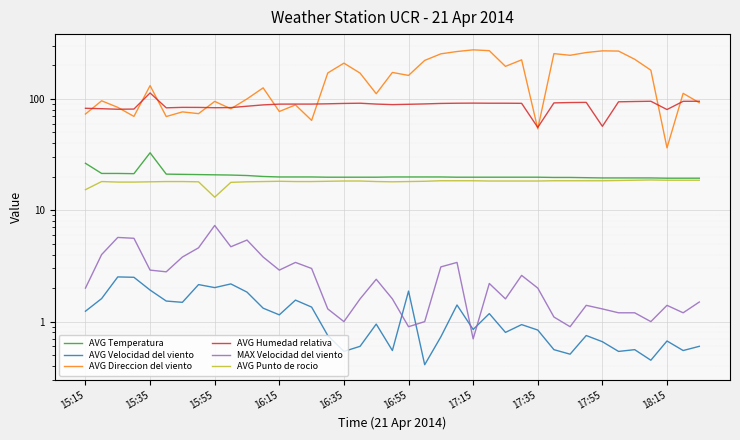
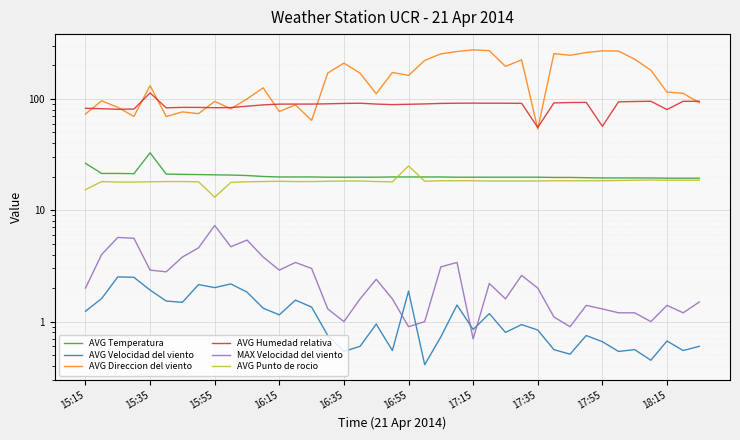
  {
    "AVG Temperatura": {
      "15:15": 26,
      "15:35": 33,
      "15:55": 21,
      "16:15": 20,
      "16:35": 20,
      "16:55": 20,
      "17:15": 20,
      "17:35": 20,
      "17:55": 20
    },
    "AVG Velocidad del viento": {
      "15:15": 1.2,
      "15:35": 2,
      "15:55": 2,
      "16:15": 1.2,
      "16:55": 1.9,
      "17:15": 0.9,
      "17:35": 0.8,
      "17:55": 0.7,
      "18:15": 0.7
    },
    "AVG Direccion del viento": {
      "15:15": 70,
      "15:35": 130,
      "15:55": 90,
      "16:15": 80,
      "16:35": 210,
      "16:55": 160,
      "17:15": 280,
      "17:55": 270,
-     "18:15": 36
+     "18:15": 120
    },
    "AVG Humedad relativa": {
      "15:15": 80,
      "15:35": 110,
      "15:55": 80,
      "16:15": 90,
      "16:35": 90,
      "16:55": 90,
      "17:15": 90,
      "17:55": 60,
      "18:15": 80
    },
    "MAX Velocidad del viento": {
      "15:15": 2,
      "15:35": 3,
      "15:55": 7,
      "16:15": 3,
      "16:35": 1,
      "16:55": 0.9,
      "17:15": 0.7,
      "17:35": 2,
      "17:55": 1.3,
      "18:15": 1.4
    },
    "AVG Punto de rocio": {
      "15:15": 15,
      "15:35": 18,
      "15:55": 13,
      "16:15": 18,
      "16:35": 18,
-     "16:55": 18,
+     "16:55": 25,
      "17:15": 18,
      "17:35": 18,
      "17:55": 18
    }
  }
